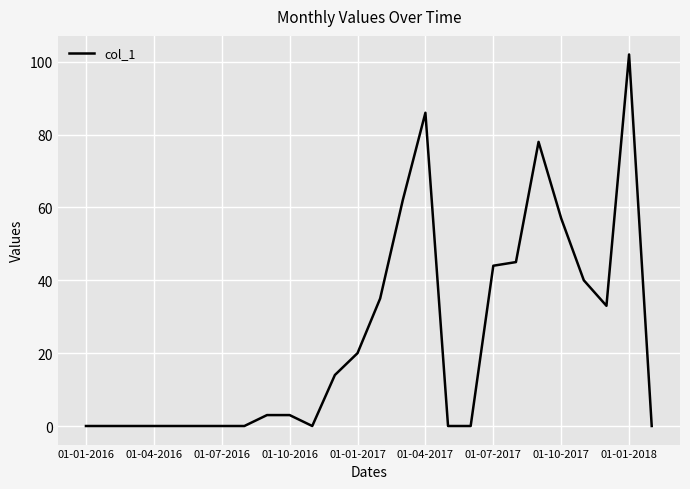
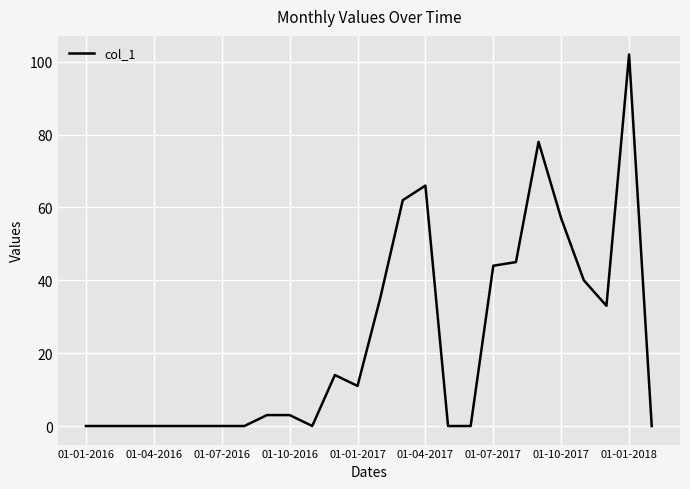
  {
    "01-01-2016": 0,
    "01-04-2016": 0,
    "01-07-2016": 0,
    "01-10-2016": 3,
-   "01-01-2017": 20,
-   "01-04-2017": 86,
+   "01-01-2017": 11,
+   "01-04-2017": 66,
    "01-07-2017": 44,
    "01-10-2017": 57,
    "01-01-2018": 102
  }
